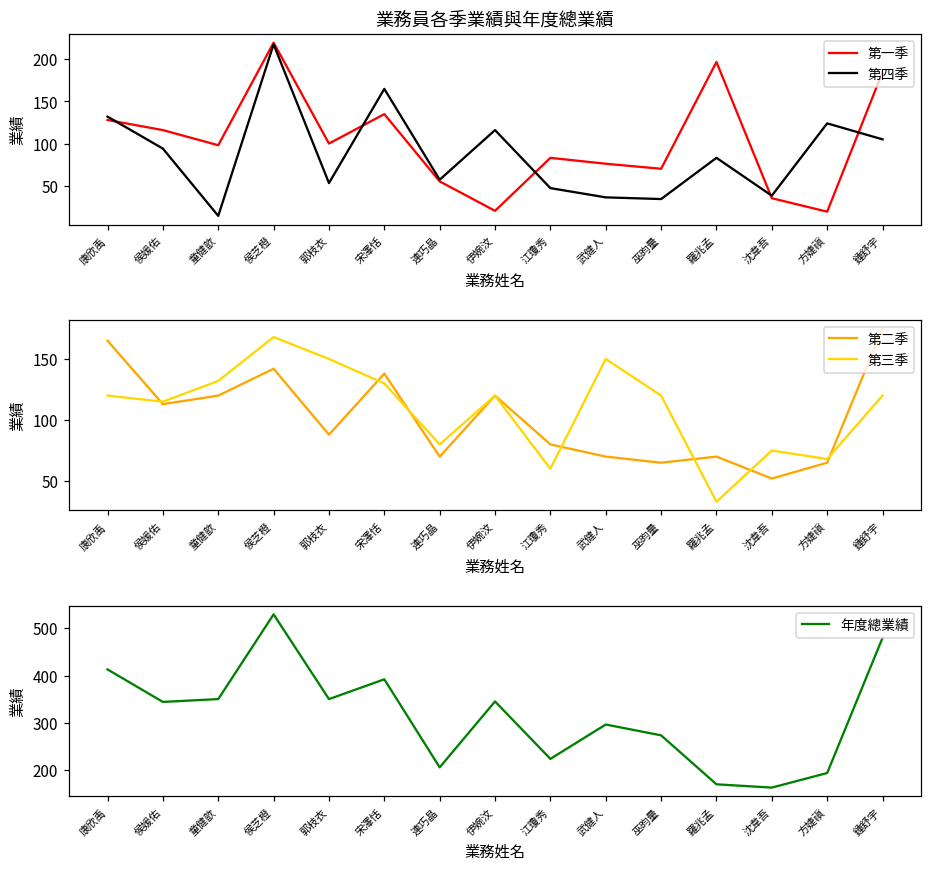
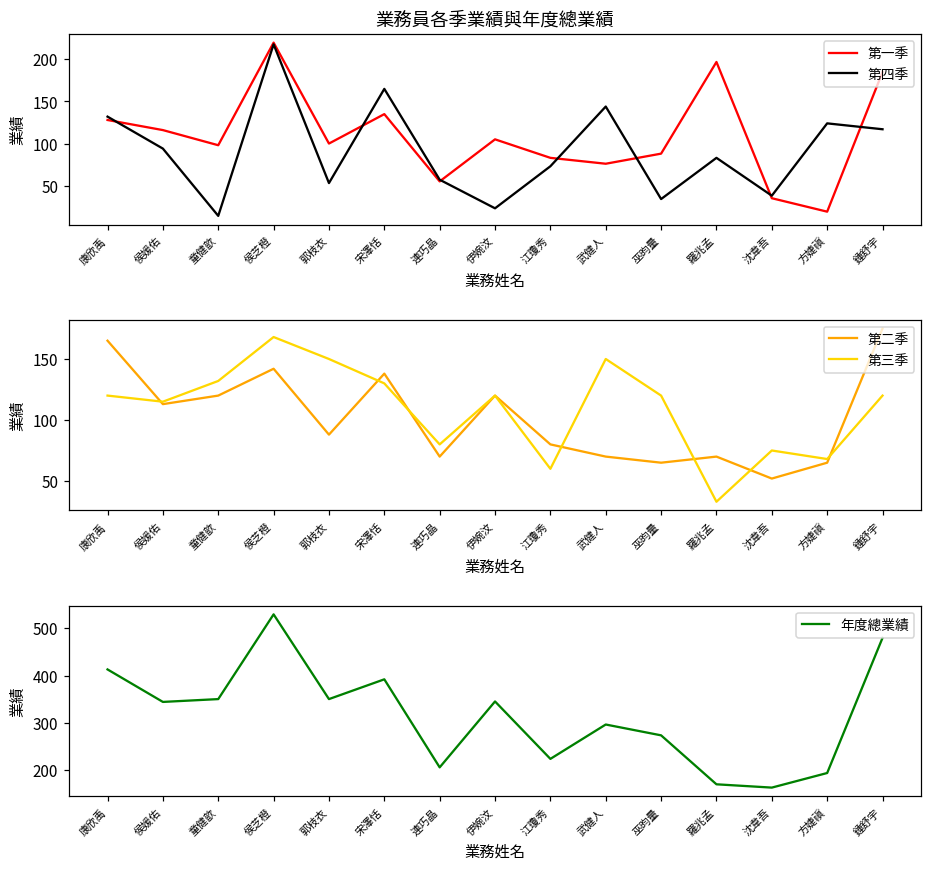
  {
    "業務員各季業績與年度總業績": {
      "第一季": {
        "康欣禹": 130,
        "侯媛佑": 120,
        "童健歆": 100,
        "郭枝衣": 100,
        "宋澤恬": 140,
-       "伊婉汶": 20,
+       "伊婉汶": 110,
        "江瓊秀": 80,
        "武健人": 80,
-       "巫昀量": 70,
+       "巫昀量": 90,
        "羅兆孟": 200,
        "方婕禛": 20
      },
      "第四季": {
        "康欣禹": 130,
        "侯媛佑": 90,
        "童健歆": 10,
        "郭枝衣": 50,
        "宋澤恬": 170,
-       "伊婉汶": 120,
-       "江瓊秀": 50,
-       "武健人": 40,
+       "伊婉汶": 20,
+       "江瓊秀": 70,
+       "武健人": 140,
        "巫昀量": 30,
        "羅兆孟": 80,
        "方婕禛": 120,
-       "鍾舒宇": 110
+       "鍾舒宇": 120
      }
    }
  }
